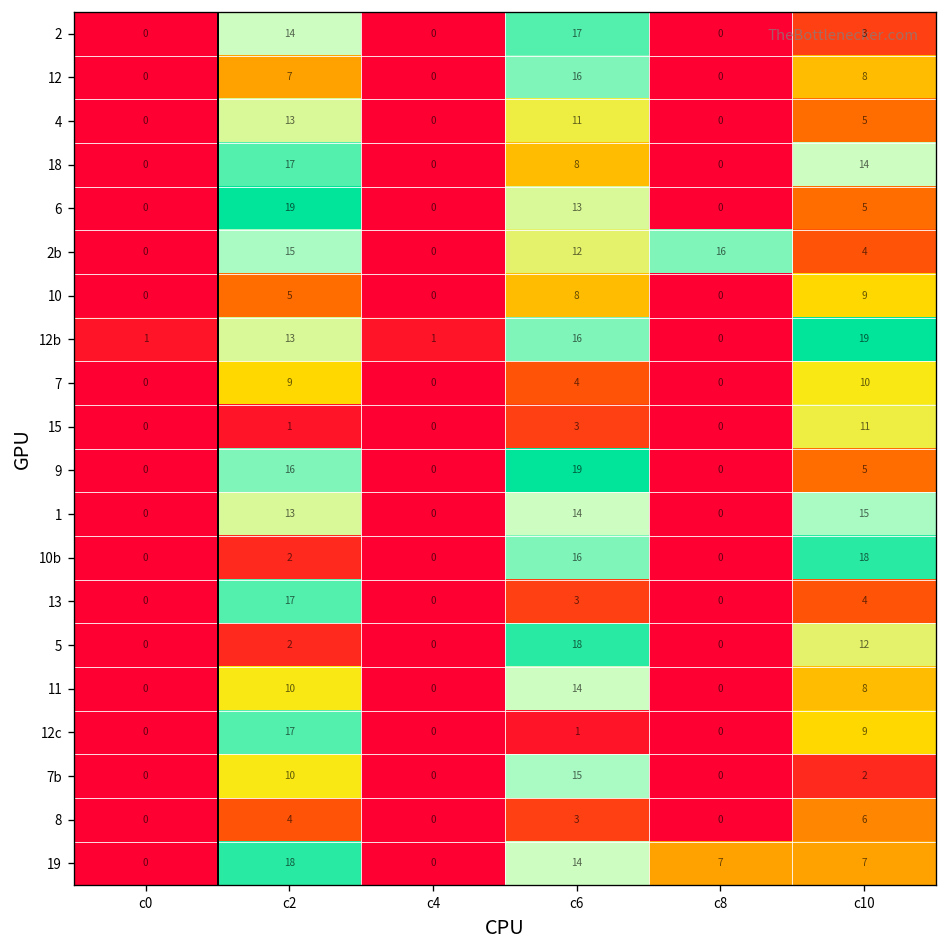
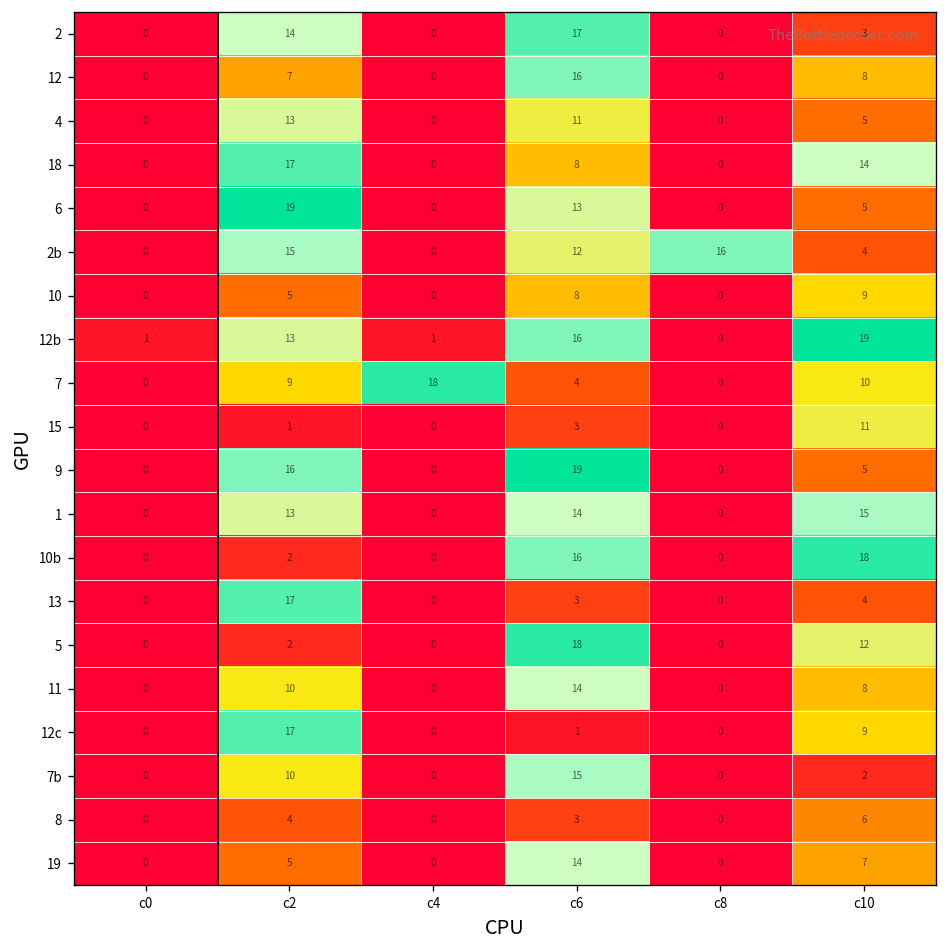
  {
    "2": {
      "c0": 0,
      "c2": 14,
      "c4": 0,
      "c6": 17,
      "c8": 0
    },
    "12": {
      "c0": 0,
      "c2": 7,
      "c4": 0,
      "c6": 16,
      "c8": 0,
      "c10": 8
    },
    "4": {
      "c0": 0,
      "c2": 13,
      "c4": 0,
      "c6": 11,
      "c8": 0,
      "c10": 5
    },
    "18": {
      "c0": 0,
      "c2": 17,
      "c4": 0,
      "c6": 8,
      "c8": 0,
      "c10": 14
    },
    "6": {
      "c0": 0,
      "c2": 19,
      "c4": 0,
      "c6": 13,
      "c8": 0,
      "c10": 5
    },
    "2b": {
      "c0": 0,
      "c2": 15,
      "c4": 0,
      "c6": 12,
      "c8": 16,
      "c10": 4
    },
    "10": {
      "c0": 0,
      "c2": 5,
      "c4": 0,
      "c6": 8,
      "c8": 0,
      "c10": 9
    },
    "12b": {
      "c0": 1,
      "c2": 13,
      "c4": 1,
      "c6": 16,
      "c8": 0,
      "c10": 19
    },
    "7": {
      "c0": 0,
      "c2": 9,
-     "c4": 0,
+     "c4": 18,
      "c6": 4,
      "c8": 0,
      "c10": 10
    },
    "15": {
      "c0": 0,
      "c2": 1,
      "c4": 0,
      "c6": 3,
      "c8": 0,
      "c10": 11
    },
    "9": {
      "c0": 0,
      "c2": 16,
      "c4": 0,
      "c6": 19,
      "c8": 0,
      "c10": 5
    },
    "1": {
      "c0": 0,
      "c2": 13,
      "c4": 0,
      "c6": 14,
      "c8": 0,
      "c10": 15
    },
    "10b": {
      "c0": 0,
      "c2": 2,
      "c4": 0,
      "c6": 16,
      "c8": 0,
      "c10": 18
    },
    "13": {
      "c0": 0,
      "c2": 17,
      "c4": 0,
      "c6": 3,
      "c8": 0,
      "c10": 4
    },
    "5": {
      "c0": 0,
      "c2": 2,
      "c4": 0,
      "c6": 18,
      "c8": 0,
      "c10": 12
    },
    "11": {
      "c0": 0,
      "c2": 10,
      "c4": 0,
      "c6": 14,
      "c8": 0,
      "c10": 8
    },
    "12c": {
      "c0": 0,
      "c2": 17,
      "c4": 0,
      "c6": 1,
      "c8": 0,
      "c10": 9
    },
    "7b": {
      "c0": 0,
      "c2": 10,
      "c4": 0,
      "c6": 15,
      "c8": 0,
      "c10": 2
    },
    "8": {
      "c0": 0,
      "c2": 4,
      "c4": 0,
      "c6": 3,
      "c8": 0,
      "c10": 6
    },
    "19": {
      "c0": 0,
-     "c2": 18,
+     "c2": 5,
      "c4": 0,
      "c6": 14,
-     "c8": 7,
+     "c8": 0,
      "c10": 7
    }
  }
